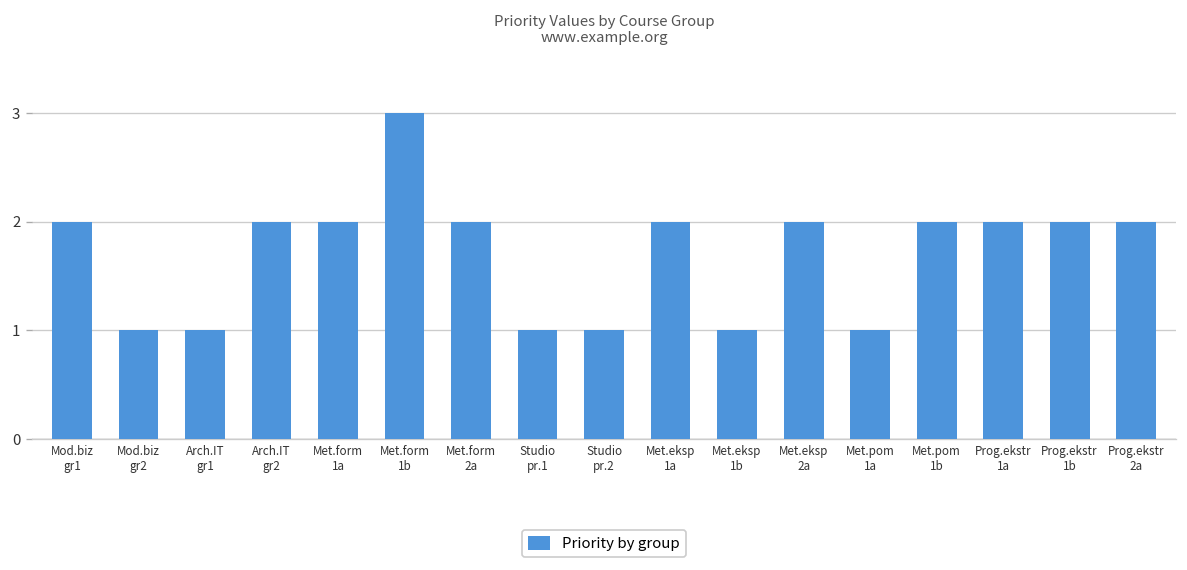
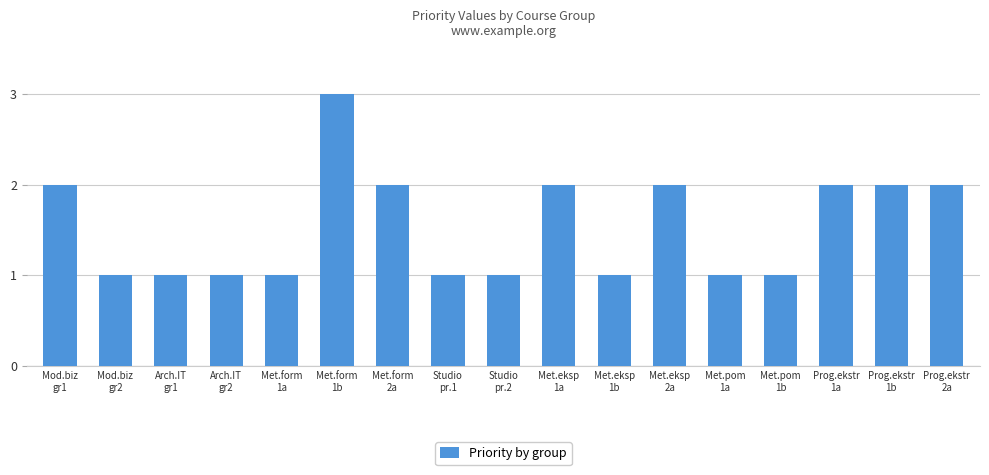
  {
    "Mod.biz gr1": 2,
    "Mod.biz gr2": 1,
    "Arch.IT gr1": 1,
-   "Arch.IT gr2": 2,
-   "Met.form 1a": 2,
+   "Arch.IT gr2": 1,
+   "Met.form 1a": 1,
    "Met.form 1b": 3,
    "Met.form 2a": 2,
    "Studio pr.1": 1,
    "Studio pr.2": 1,
    "Met.eksp 1a": 2,
    "Met.eksp 1b": 1,
    "Met.eksp 2a": 2,
    "Met.pom 1a": 1,
-   "Met.pom 1b": 2,
+   "Met.pom 1b": 1,
    "Prog.ekstr 1a": 2,
    "Prog.ekstr 1b": 2,
    "Prog.ekstr 2a": 2
  }
